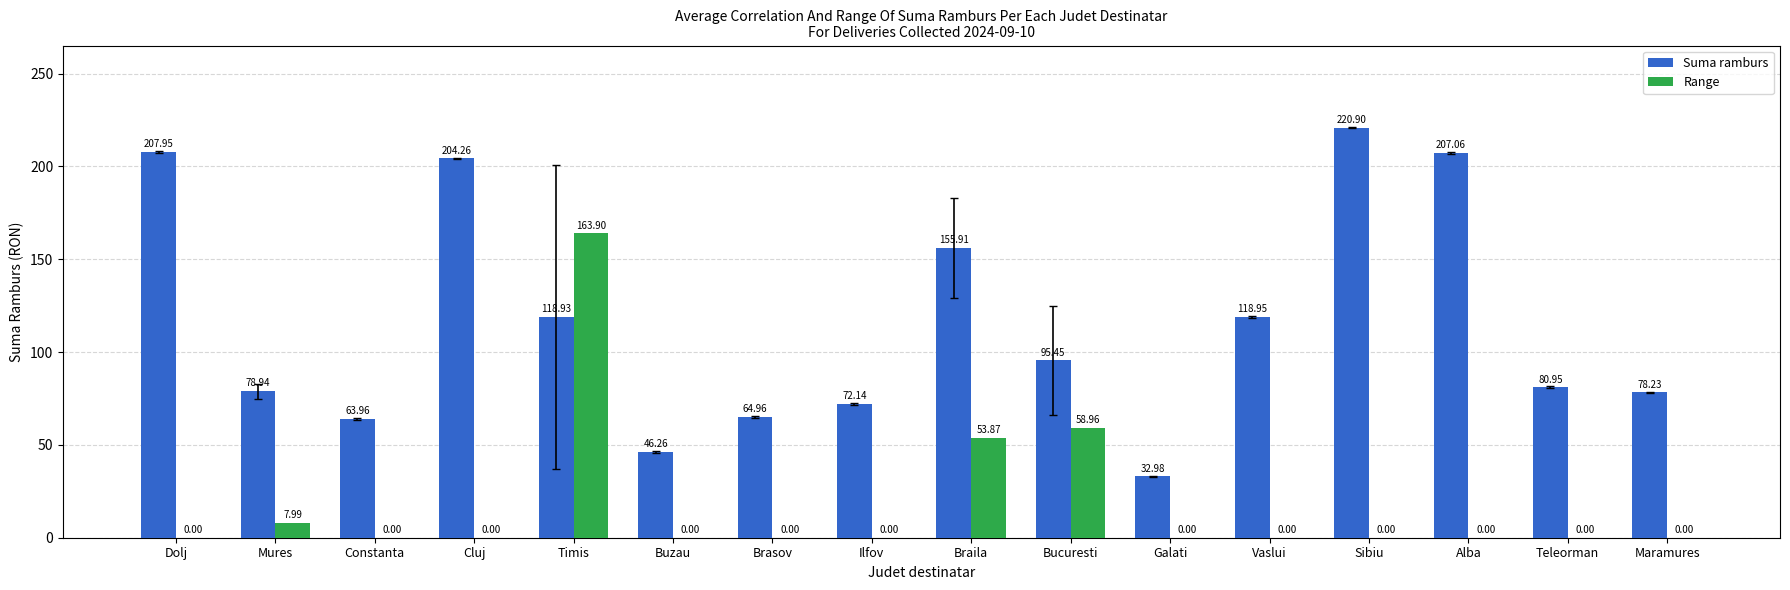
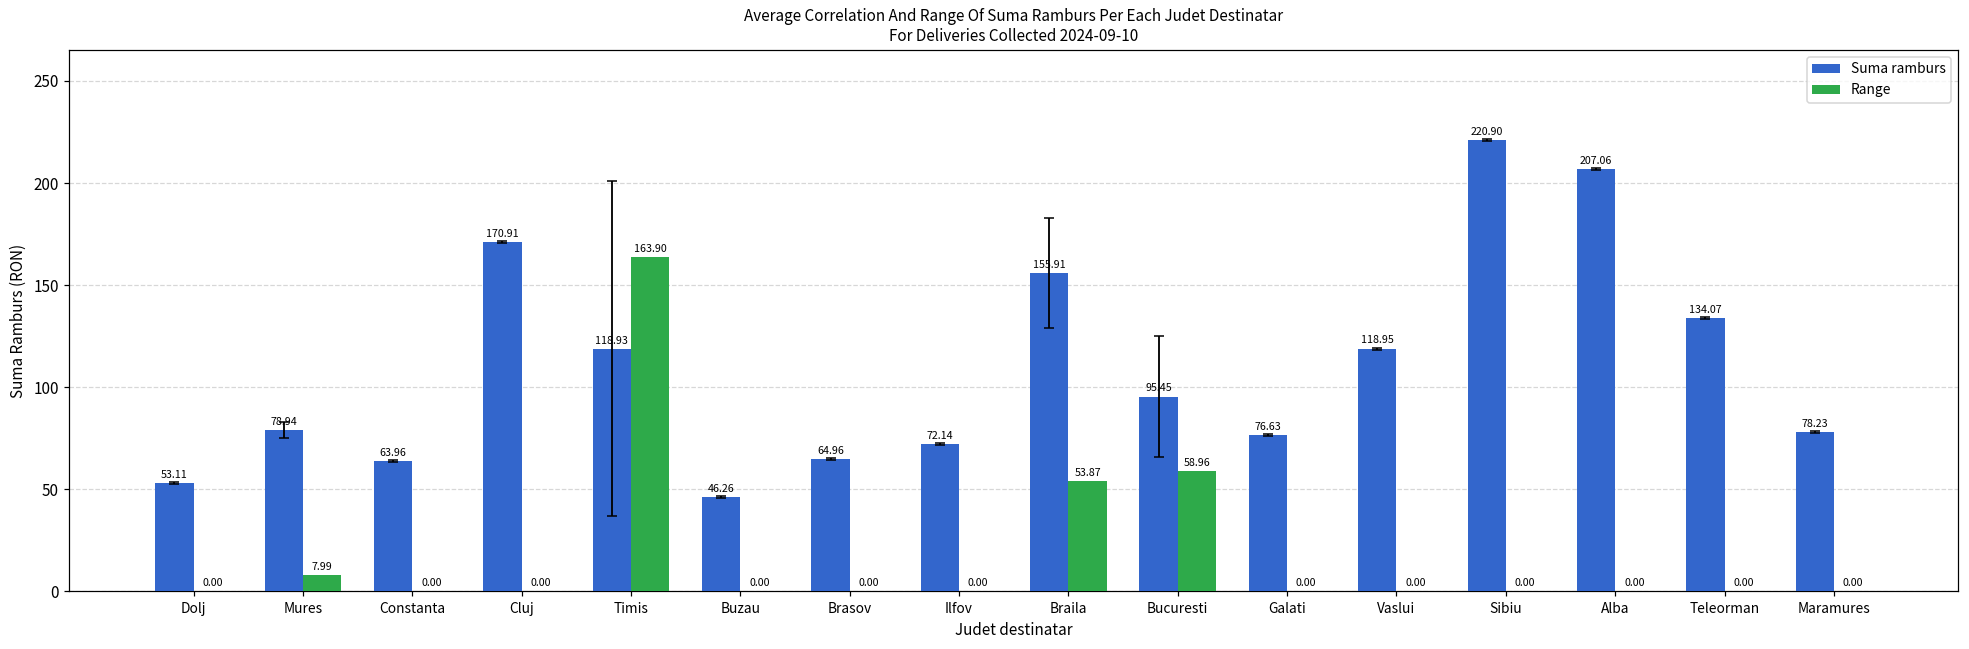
  {
    "Suma ramburs": {
-     "Dolj": 207.95,
-     "Cluj": 204.26,
+     "Dolj": 53.11,
+     "Cluj": 170.91,
      "Timis": 118.93,
      "Braila": 155.91,
      "Bucuresti": 95.45,
-     "Galati": 32.98,
-     "Teleorman": 80.95
+     "Galati": 76.63,
+     "Teleorman": 134.07
    },
    "Range": {
      "Dolj": 0.00,
      "Mures": 7.99,
      "Constanta": 0.00,
      "Cluj": 0.00,
      "Timis": 163.90,
      "Buzau": 0.00,
      "Brasov": 0.00,
      "Ilfov": 0.00,
      "Braila": 53.87,
      "Bucuresti": 58.96,
      "Galati": 0.00,
      "Vaslui": 0.00,
      "Sibiu": 0.00,
      "Alba": 0.00,
      "Teleorman": 0.00,
      "Maramures": 0.00
    }
  }
